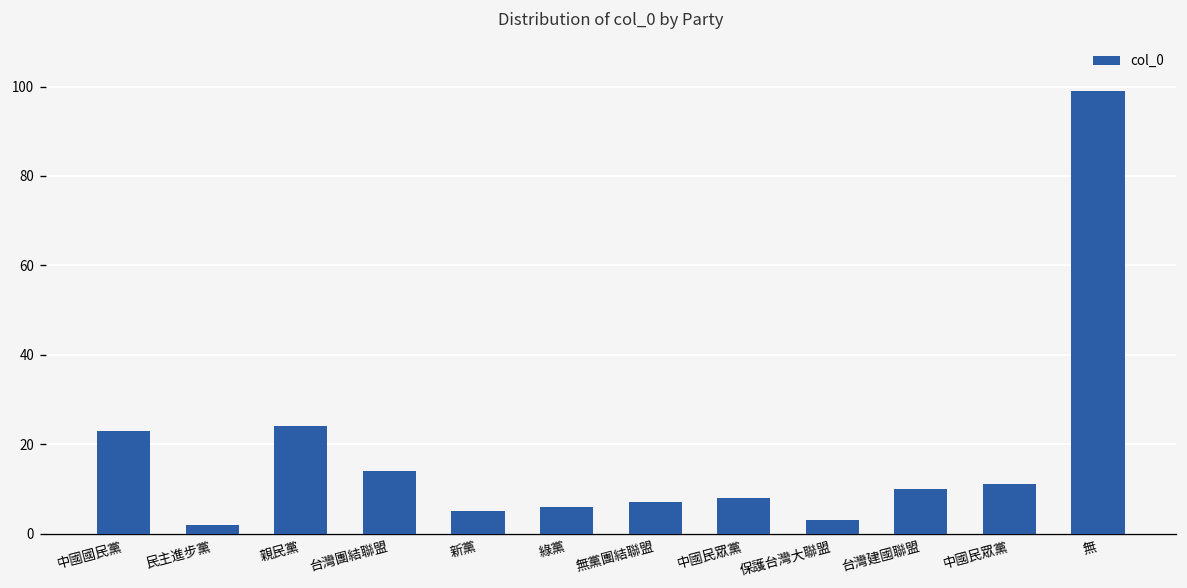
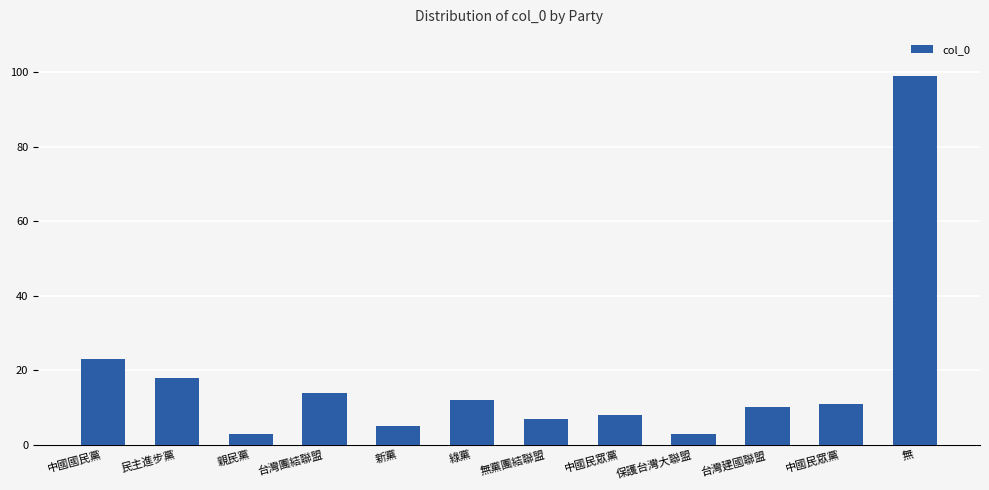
  {
    "中國國民黨": 23,
-   "民主進步黨": 2,
-   "親民黨": 24,
+   "民主進步黨": 18,
+   "親民黨": 3,
    "台灣團結聯盟": 14,
    "新黨": 5,
-   "綠黨": 6,
+   "綠黨": 12,
    "無黨團結聯盟": 7,
    "保護台灣大聯盟": 3,
    "台灣建國聯盟": 10,
    "無": 99
  }
